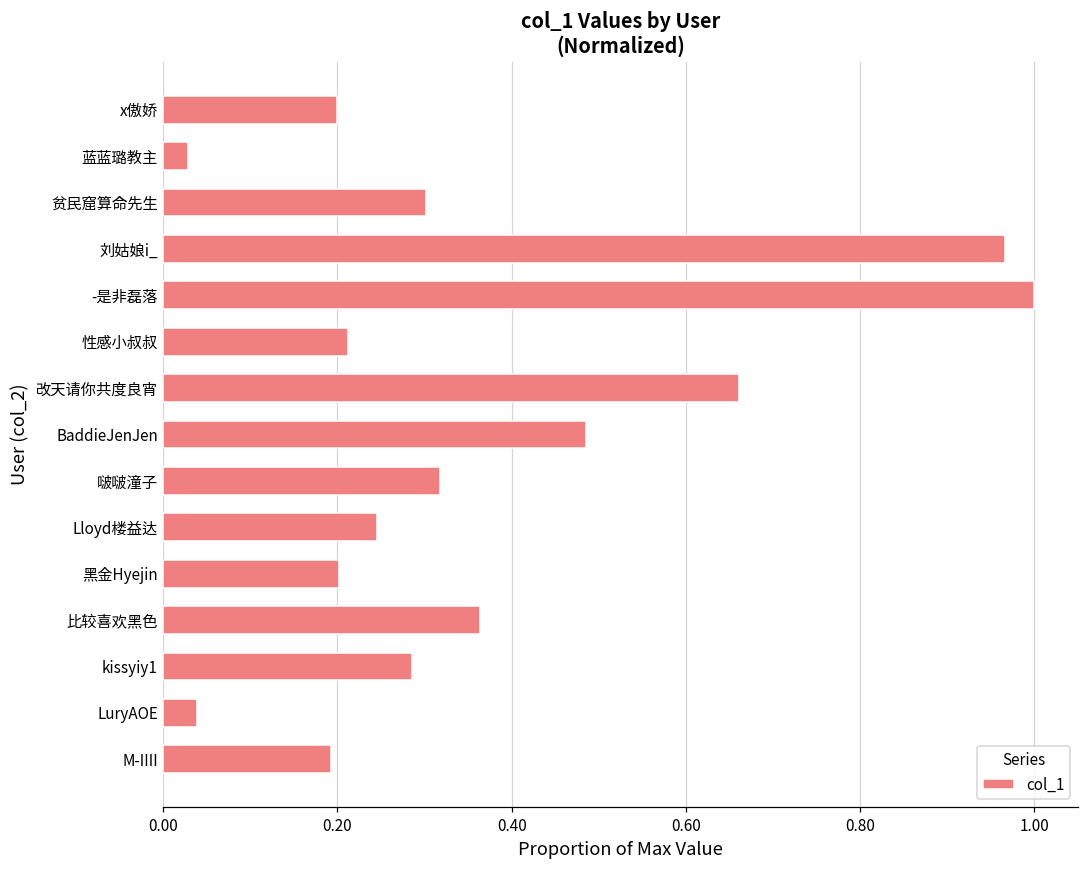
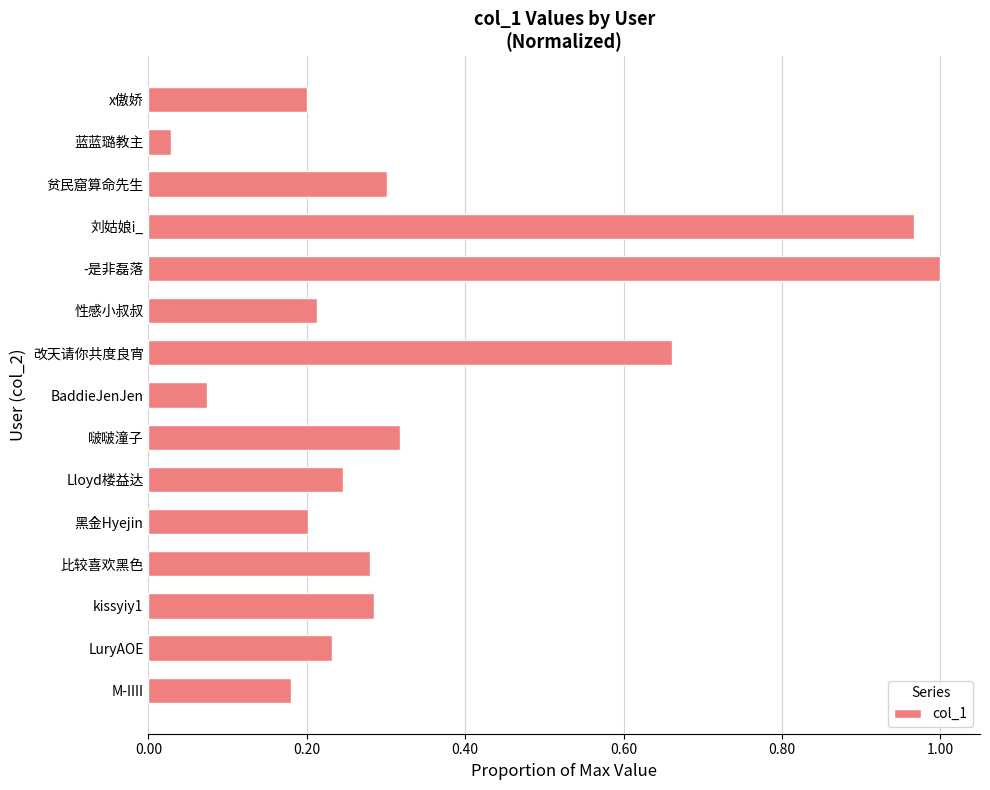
  {
    "x傲娇": 0.20,
    "蓝蓝璐教主": 0.03,
    "贫民窟算命先生": 0.30,
    "刘姑娘i_": 0.97,
    "-是非磊落": 1.00,
    "性感小叔叔": 0.21,
    "改天请你共度良宵": 0.66,
-   "BaddieJenJen": 0.49,
+   "BaddieJenJen": 0.07,
    "啵啵潼子": 0.32,
    "Lloyd楼益达": 0.25,
    "黑金Hyejin": 0.20,
-   "比较喜欢黑色": 0.36,
+   "比较喜欢黑色": 0.28,
    "kissyiy1": 0.29,
-   "LuryAOE": 0.04,
-   "M-IIII": 0.19
+   "LuryAOE": 0.23,
+   "M-IIII": 0.18
  }
